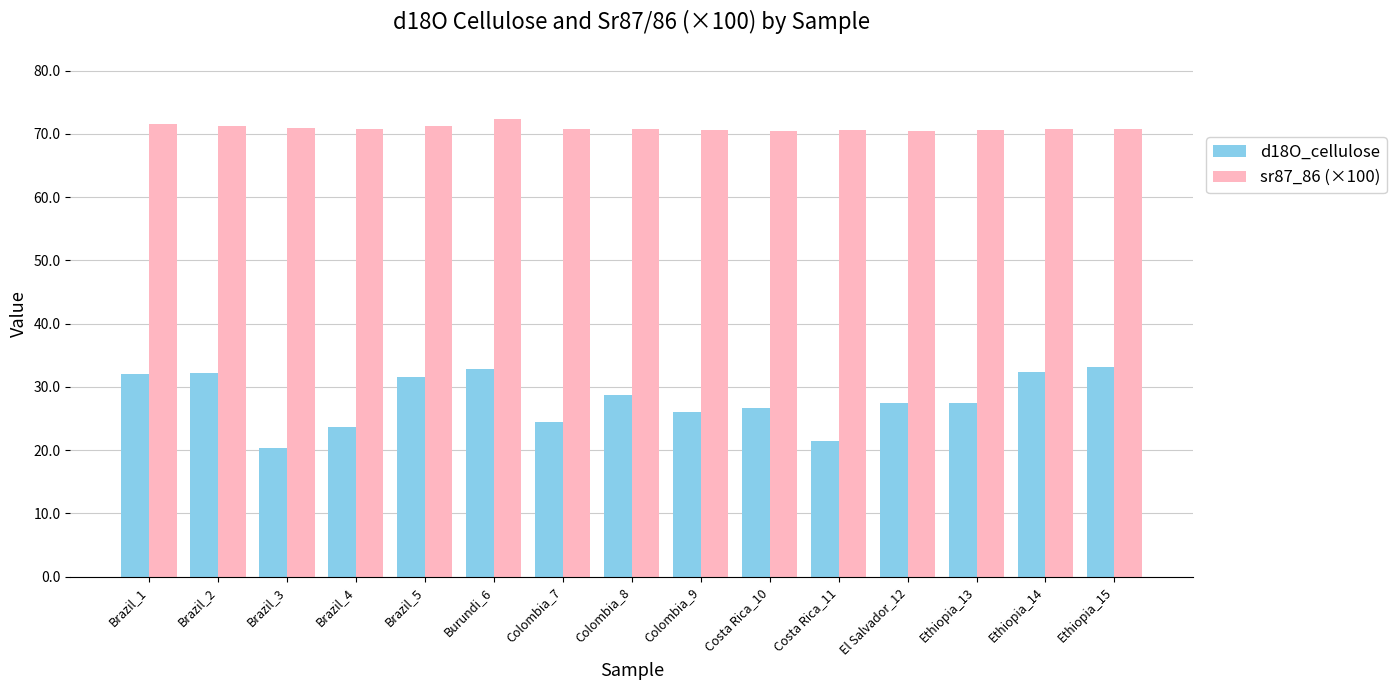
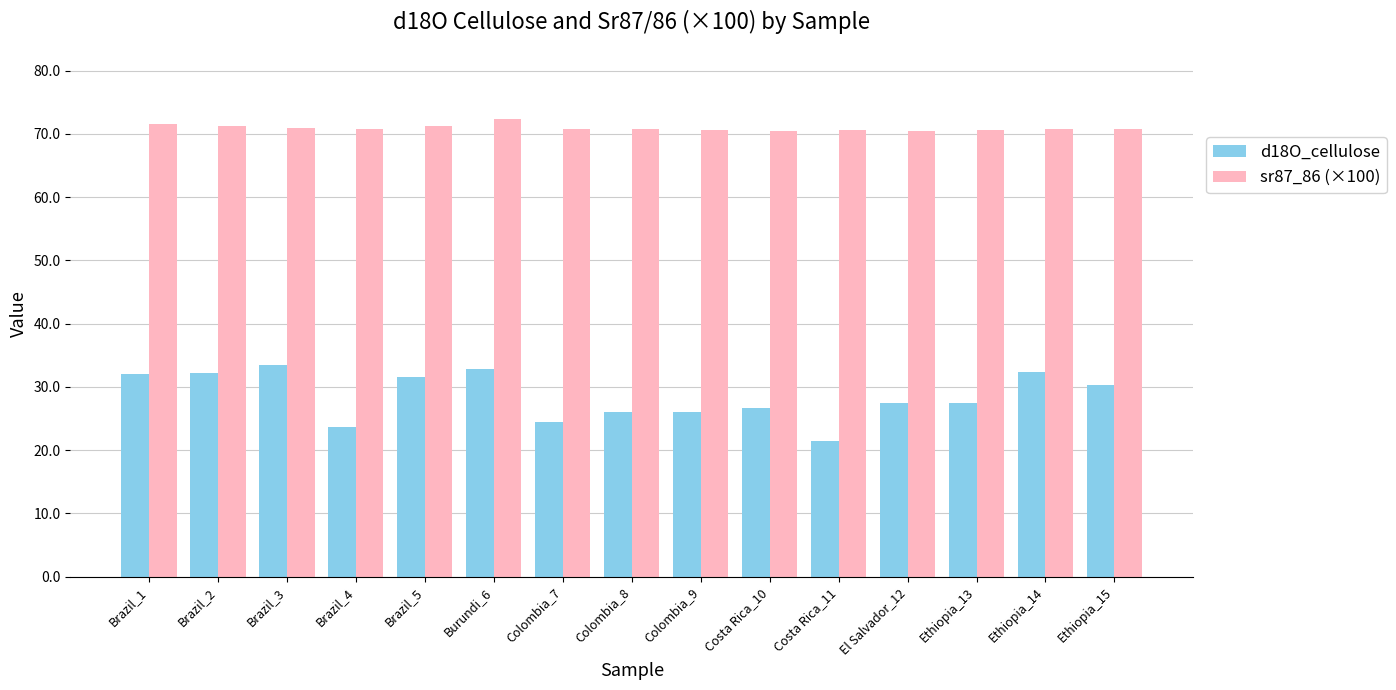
  {
    "d18O_cellulose": {
      "Brazil_1": 32,
      "Brazil_2": 32,
-     "Brazil_3": 20,
+     "Brazil_3": 33,
      "Brazil_4": 24,
      "Brazil_5": 32,
      "Burundi_6": 33,
      "Colombia_7": 24,
-     "Colombia_8": 29,
+     "Colombia_8": 26,
      "Colombia_9": 26,
      "Costa Rica_10": 27,
      "Costa Rica_11": 22,
      "El Salvador_12": 28,
      "Ethiopia_13": 28,
      "Ethiopia_14": 32,
-     "Ethiopia_15": 33
+     "Ethiopia_15": 30
    },
    "sr87_86 (×100)": {
      "Brazil_1": 72,
      "Brazil_2": 71,
      "Brazil_3": 71,
      "Brazil_4": 71,
      "Brazil_5": 71,
      "Burundi_6": 72,
      "Colombia_7": 71,
      "Colombia_8": 71,
      "Colombia_9": 71,
      "Costa Rica_10": 71,
      "Costa Rica_11": 71,
      "El Salvador_12": 70,
      "Ethiopia_13": 71,
      "Ethiopia_14": 71,
      "Ethiopia_15": 71
    }
  }
